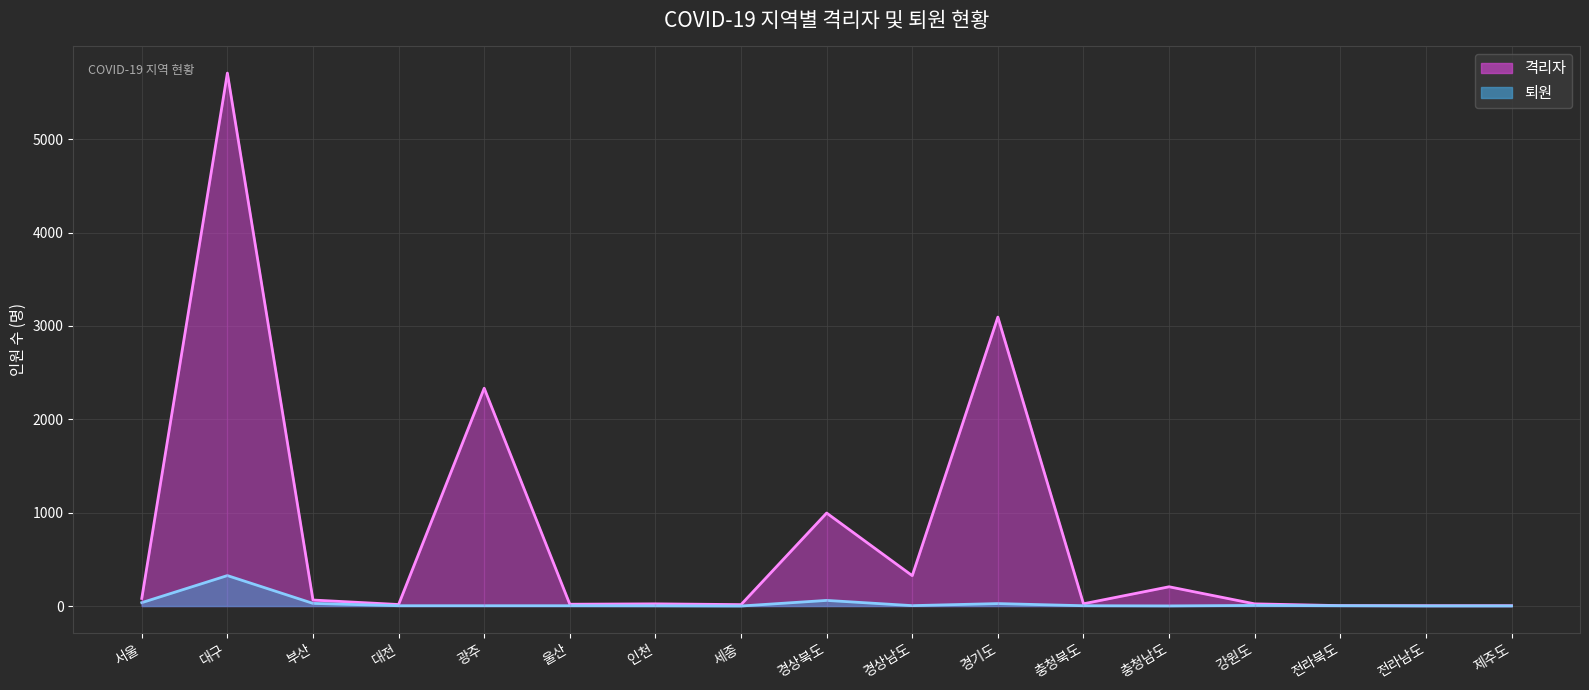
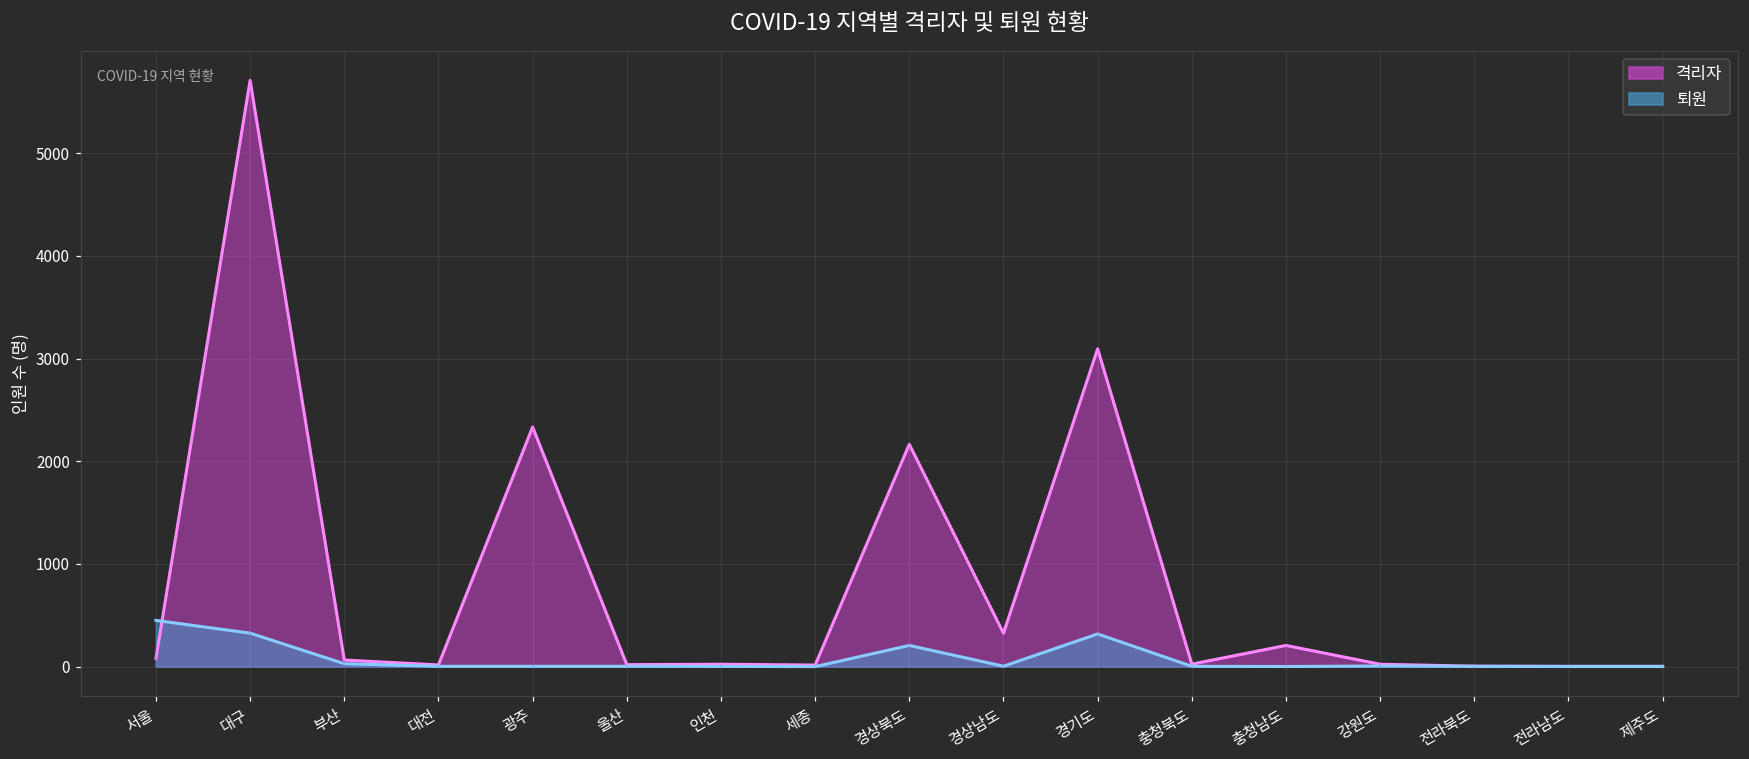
  {
    "격리자": {
      "서울": 100,
      "대구": 5700,
      "부산": 100,
      "광주": 2300,
-     "경상북도": 1000,
+     "경상북도": 2200,
      "경상남도": 300,
      "경기도": 3100,
      "충청남도": 200
    },
    "퇴원": {
-     "서울": 0,
+     "서울": 500,
      "대구": 300,
      "부산": 0,
      "광주": 0,
-     "경상북도": 100,
+     "경상북도": 200,
      "경상남도": 0,
-     "경기도": 0,
+     "경기도": 300,
      "충청남도": 0
    }
  }
